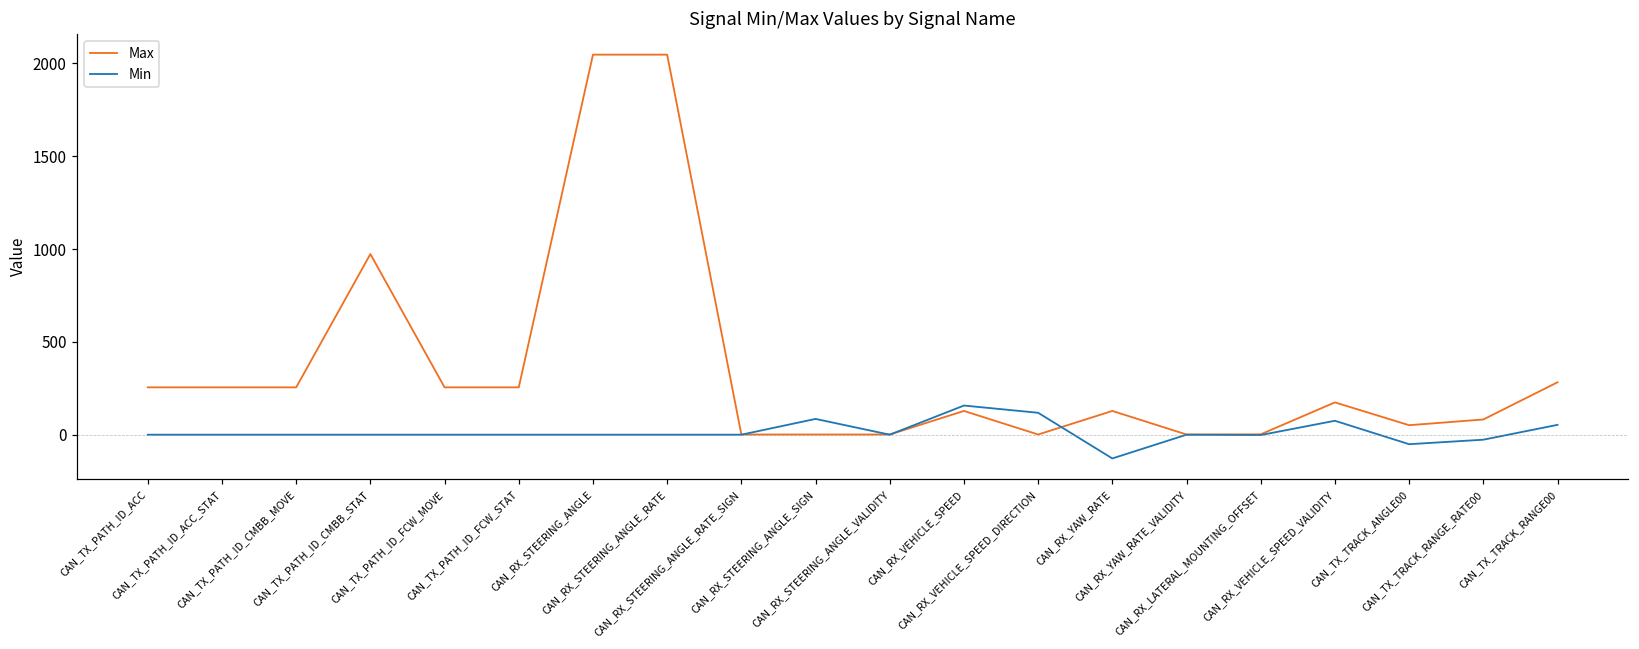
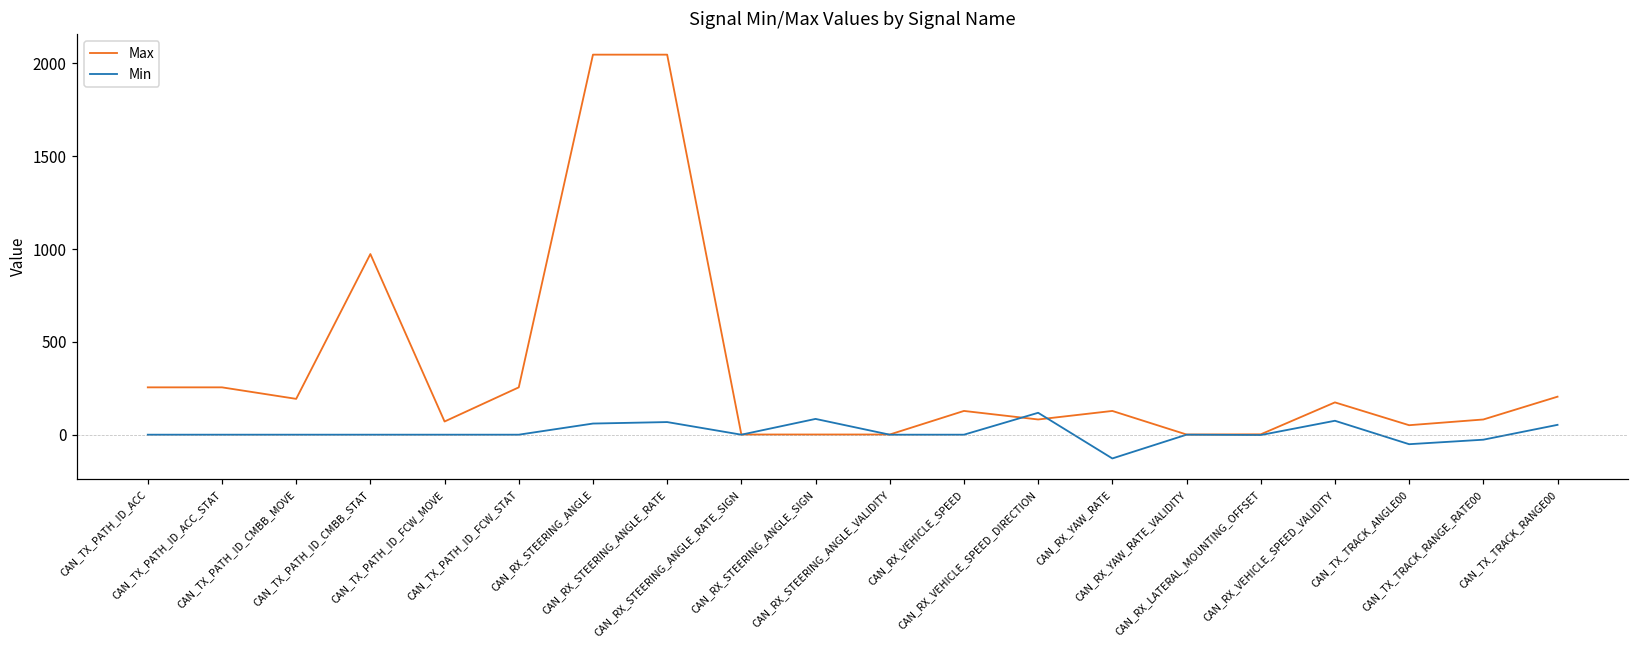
  {
    "Max": {
      "CAN_TX_PATH_ID_ACC": 260,
      "CAN_TX_PATH_ID_ACC_STAT": 260,
-     "CAN_TX_PATH_ID_CMBB_MOVE": 260,
+     "CAN_TX_PATH_ID_CMBB_MOVE": 190,
      "CAN_TX_PATH_ID_CMBB_STAT": 970,
-     "CAN_TX_PATH_ID_FCW_MOVE": 260,
+     "CAN_TX_PATH_ID_FCW_MOVE": 70,
      "CAN_TX_PATH_ID_FCW_STAT": 260,
      "CAN_RX_STEERING_ANGLE": 2050,
      "CAN_RX_STEERING_ANGLE_RATE": 2050,
      "CAN_RX_STEERING_ANGLE_SIGN": 0,
      "CAN_RX_VEHICLE_SPEED": 130,
-     "CAN_RX_VEHICLE_SPEED_DIRECTION": 0,
+     "CAN_RX_VEHICLE_SPEED_DIRECTION": 80,
      "CAN_RX_YAW_RATE": 130,
      "CAN_RX_VEHICLE_SPEED_VALIDITY": 170,
      "CAN_TX_TRACK_ANGLE00": 50,
      "CAN_TX_TRACK_RANGE_RATE00": 80,
-     "CAN_TX_TRACK_RANGE00": 280
+     "CAN_TX_TRACK_RANGE00": 200
    },
    "Min": {
      "CAN_TX_PATH_ID_ACC": 0,
      "CAN_TX_PATH_ID_ACC_STAT": 0,
      "CAN_TX_PATH_ID_CMBB_MOVE": 0,
      "CAN_TX_PATH_ID_CMBB_STAT": 0,
      "CAN_TX_PATH_ID_FCW_MOVE": 0,
      "CAN_TX_PATH_ID_FCW_STAT": 0,
-     "CAN_RX_STEERING_ANGLE": 0,
-     "CAN_RX_STEERING_ANGLE_RATE": 0,
+     "CAN_RX_STEERING_ANGLE": 60,
+     "CAN_RX_STEERING_ANGLE_RATE": 70,
      "CAN_RX_STEERING_ANGLE_SIGN": 90,
-     "CAN_RX_VEHICLE_SPEED": 160,
+     "CAN_RX_VEHICLE_SPEED": 0,
      "CAN_RX_VEHICLE_SPEED_DIRECTION": 120,
      "CAN_RX_YAW_RATE": -130,
      "CAN_RX_VEHICLE_SPEED_VALIDITY": 80,
      "CAN_TX_TRACK_ANGLE00": -50,
      "CAN_TX_TRACK_RANGE_RATE00": -30,
      "CAN_TX_TRACK_RANGE00": 50
    }
  }
